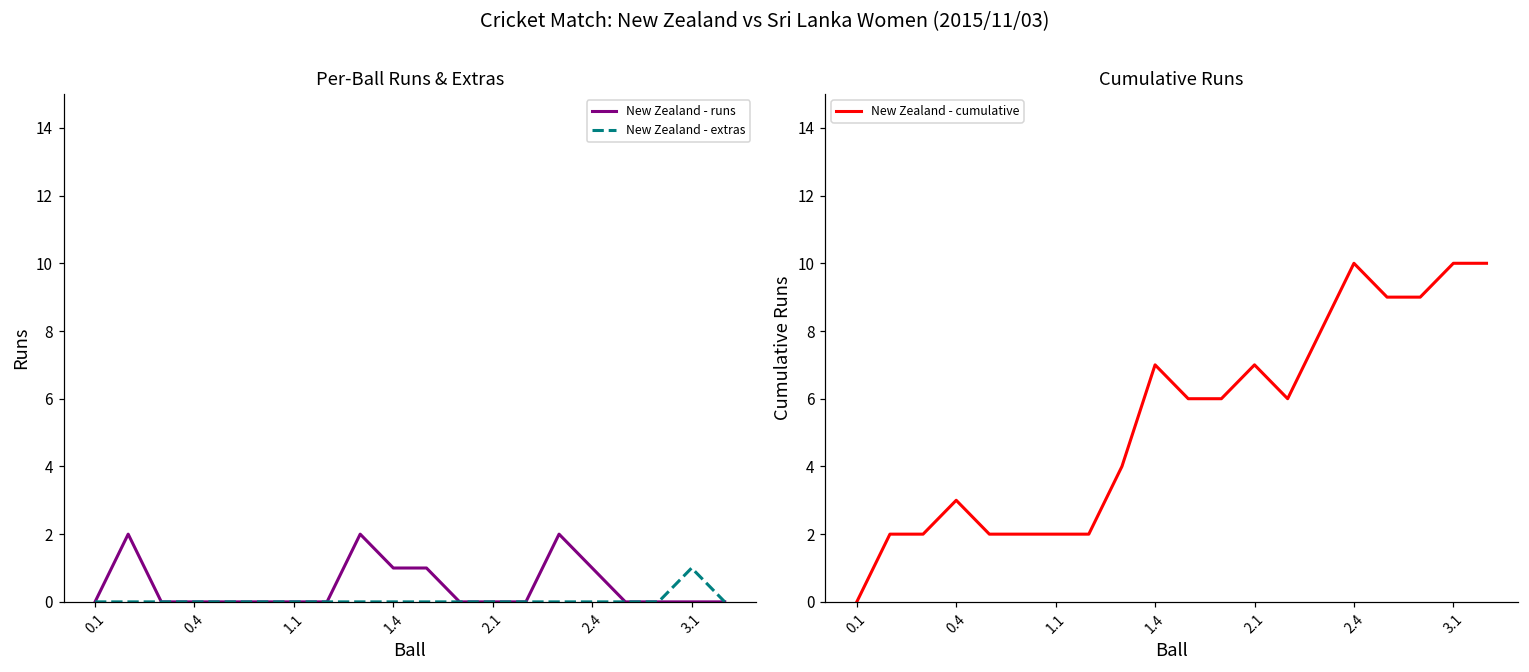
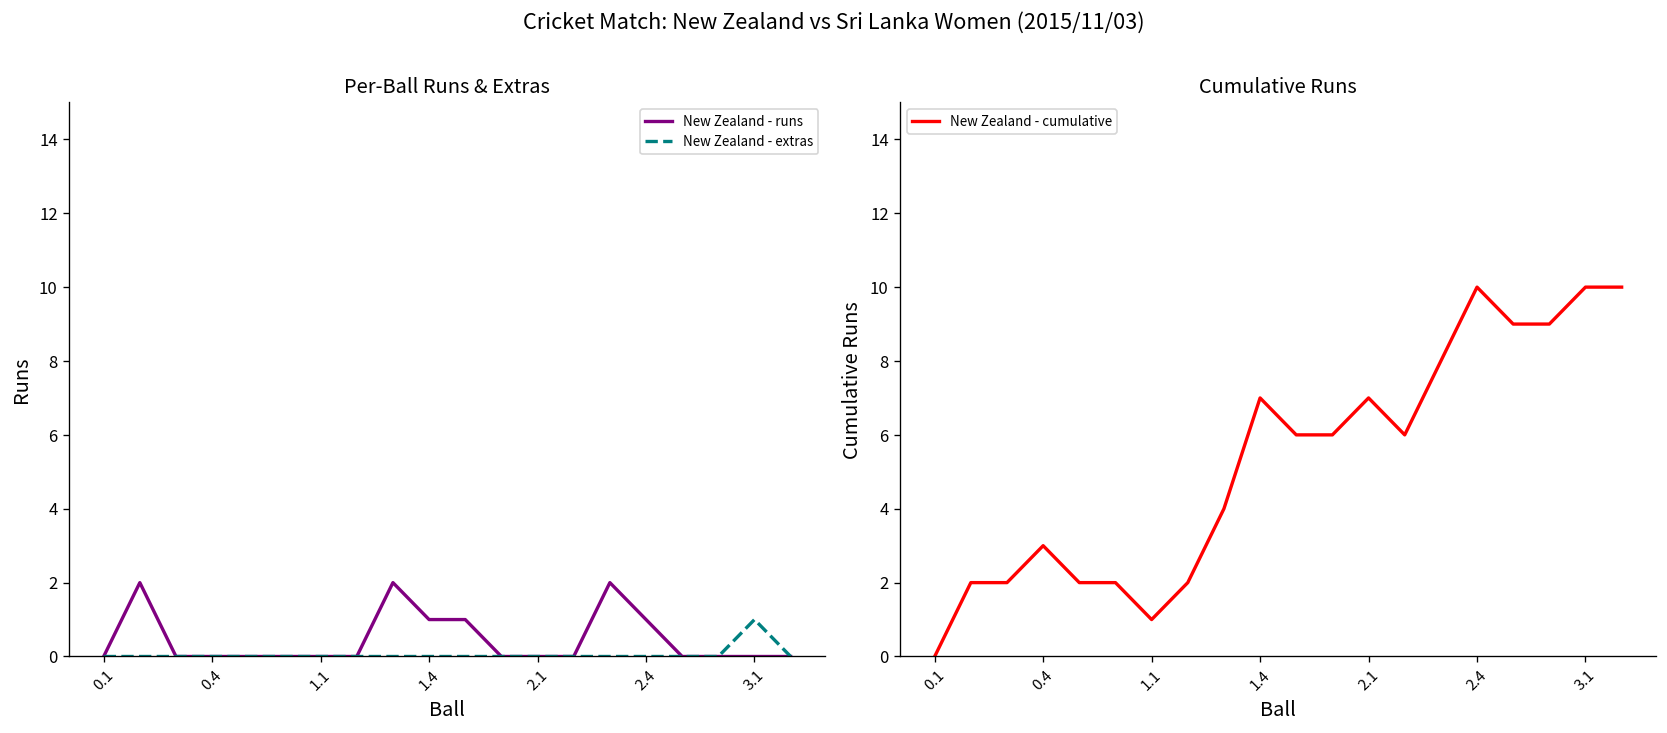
  {
    "Per-Ball Runs & Extras": {
      "New Zealand - runs": {
        "1.4": 1.0,
        "2.4": 1.0,
        "3.1": 0.0
      },
      "New Zealand - extras": {
        "1.4": 0.0,
        "2.4": 0.0,
        "3.1": 1.0
      }
    },
    "Cumulative Runs": {
      "0.1": 0,
      "0.4": 3,
-     "1.1": 2,
+     "1.1": 1,
      "1.4": 7,
      "2.1": 7,
      "2.4": 10,
      "3.1": 10
    }
  }
